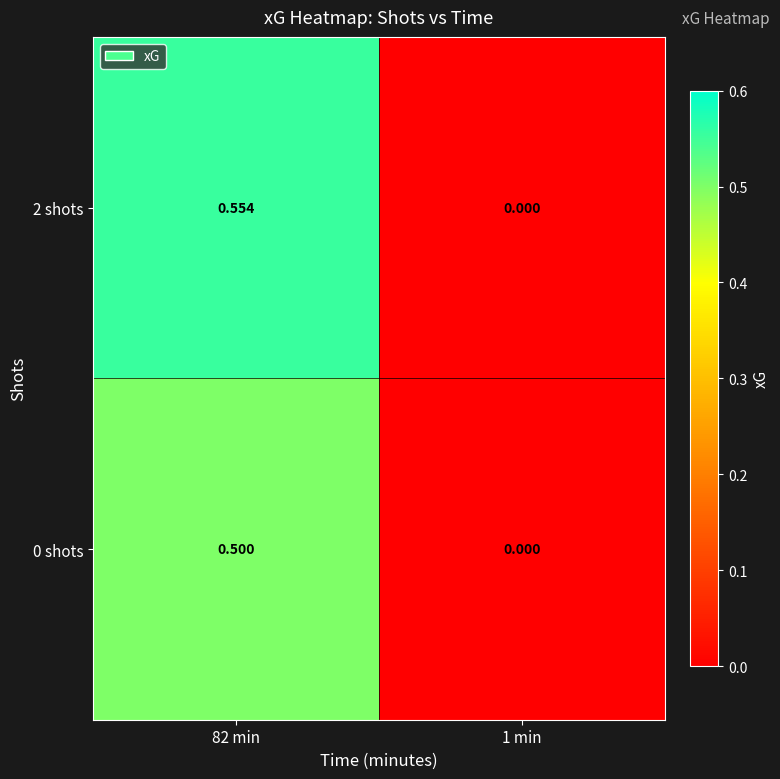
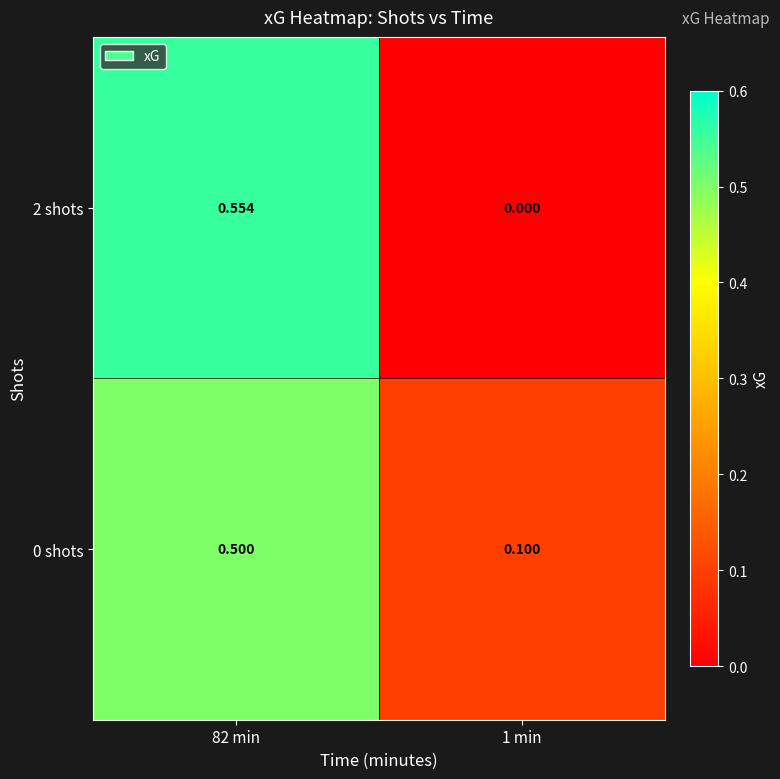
  {
    "2 shots": {
      "82 min": 0.554,
      "1 min": 0.000
    },
    "0 shots": {
      "82 min": 0.500,
-     "1 min": 0.000
+     "1 min": 0.100
    }
  }
